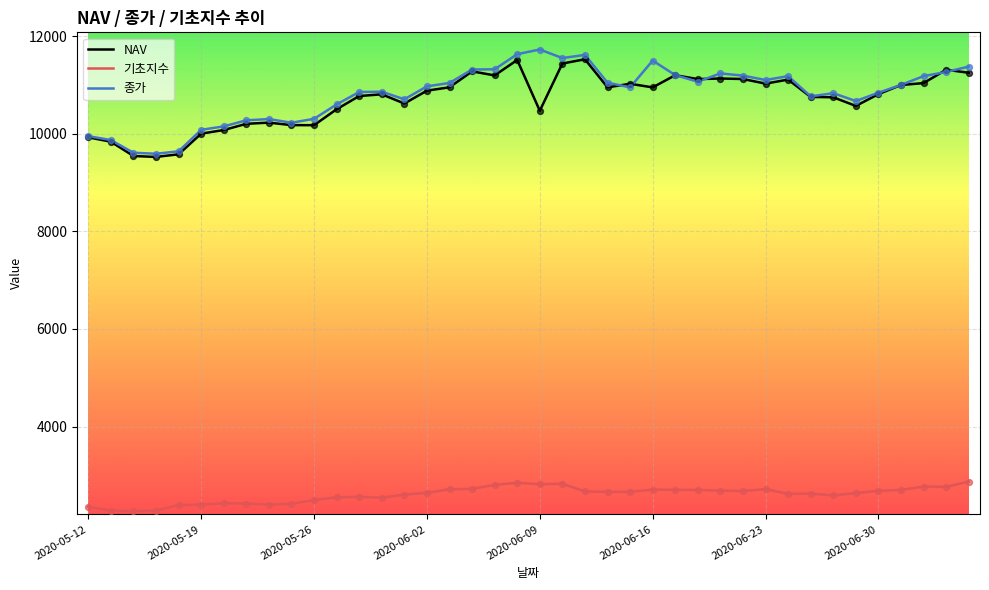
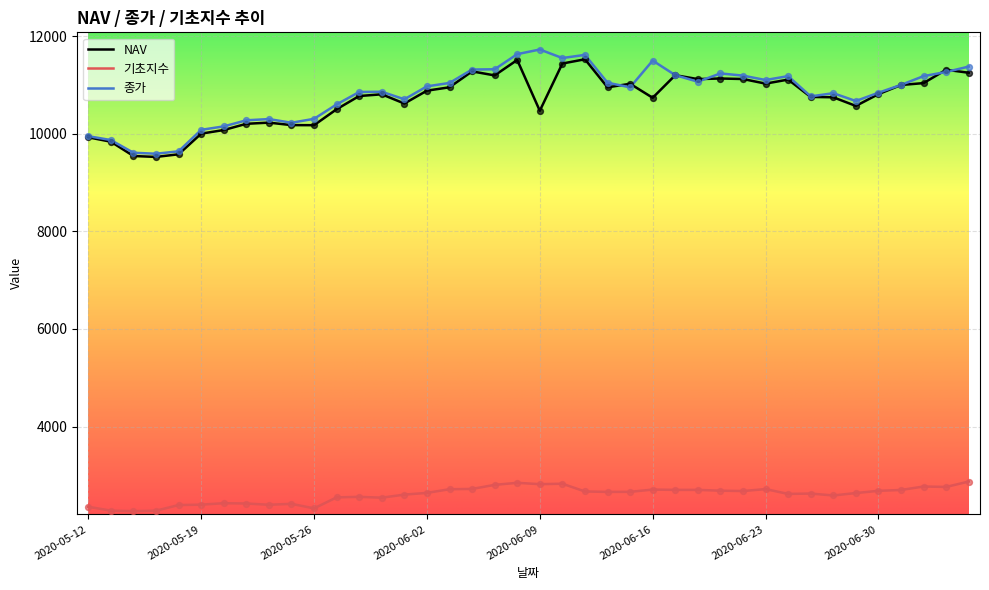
  {
    "NAV": {
      "2020-05-19": 10000,
      "2020-05-26": 10200,
      "2020-06-02": 10900,
      "2020-06-09": 10500,
-     "2020-06-16": 10900,
+     "2020-06-16": 10700,
      "2020-06-23": 11000
    },
    "기초지수": {
      "2020-05-12": 2400,
      "2020-05-19": 2400,
-     "2020-05-26": 2500,
+     "2020-05-26": 2300,
      "2020-06-02": 2600,
      "2020-06-09": 2800,
      "2020-06-16": 2700,
      "2020-06-23": 2700,
      "2020-06-30": 2700
    },
    "종가": {
      "2020-05-19": 10100,
      "2020-05-26": 10300,
      "2020-06-02": 11000,
      "2020-06-09": 11700,
      "2020-06-16": 11500,
      "2020-06-23": 11100
    }
  }
